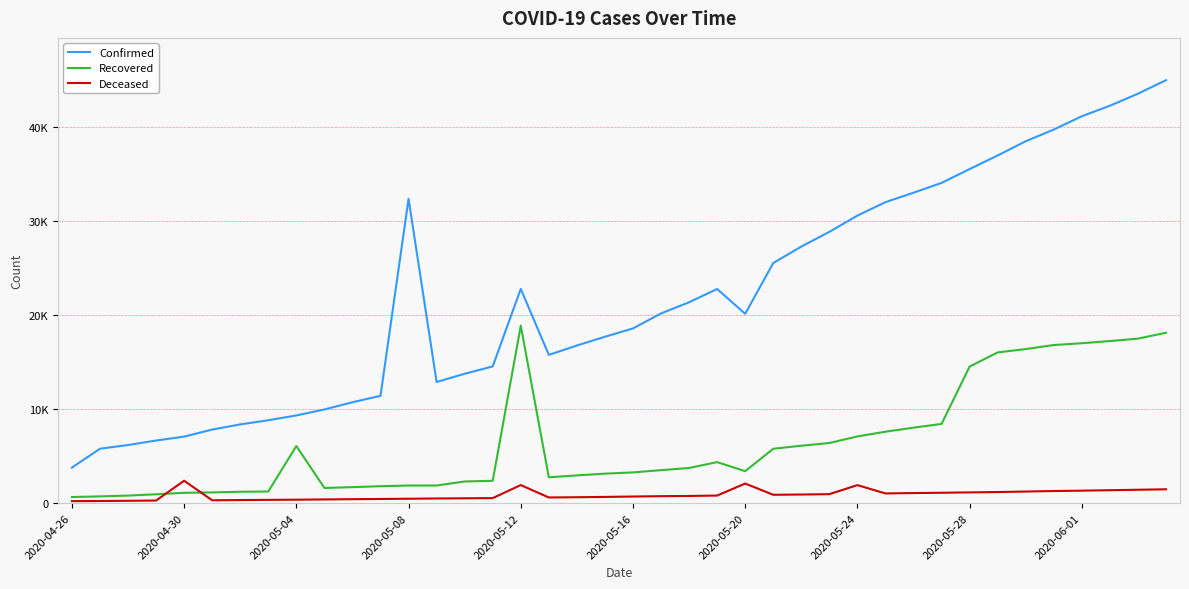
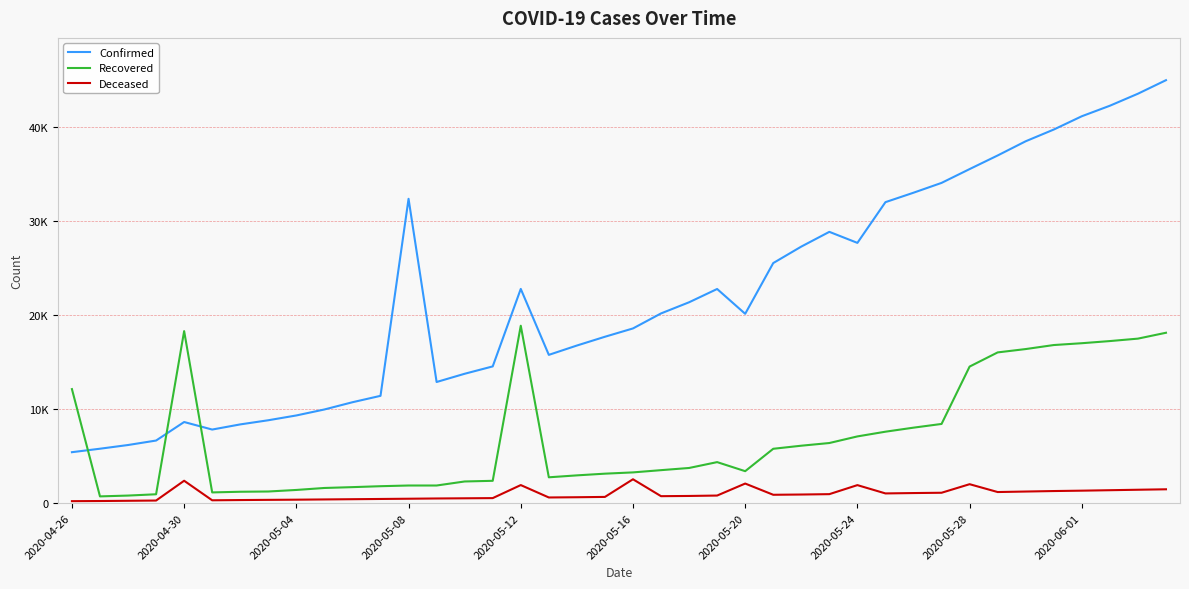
  {
    "Confirmed": {
-     "2020-04-26": 4000,
-     "2020-04-30": 7000,
+     "2020-04-26": 5000,
+     "2020-04-30": 9000,
      "2020-05-04": 9000,
      "2020-05-08": 32000,
      "2020-05-12": 23000,
      "2020-05-16": 19000,
      "2020-05-20": 20000,
-     "2020-05-24": 31000,
+     "2020-05-24": 28000,
      "2020-05-28": 35000,
      "2020-06-01": 41000
    },
    "Recovered": {
-     "2020-04-26": 1000,
-     "2020-04-30": 1000,
-     "2020-05-04": 6000,
+     "2020-04-26": 12000,
+     "2020-04-30": 18000,
+     "2020-05-04": 1000,
      "2020-05-08": 2000,
      "2020-05-12": 19000,
      "2020-05-16": 3000,
      "2020-05-20": 3000,
      "2020-05-24": 7000,
      "2020-05-28": 15000,
      "2020-06-01": 17000
    },
    "Deceased": {
      "2020-04-26": 0,
      "2020-04-30": 2000,
      "2020-05-04": 0,
      "2020-05-08": 0,
      "2020-05-12": 2000,
-     "2020-05-16": 1000,
+     "2020-05-16": 3000,
      "2020-05-20": 2000,
      "2020-05-24": 2000,
-     "2020-05-28": 1000,
+     "2020-05-28": 2000,
      "2020-06-01": 1000
    }
  }
